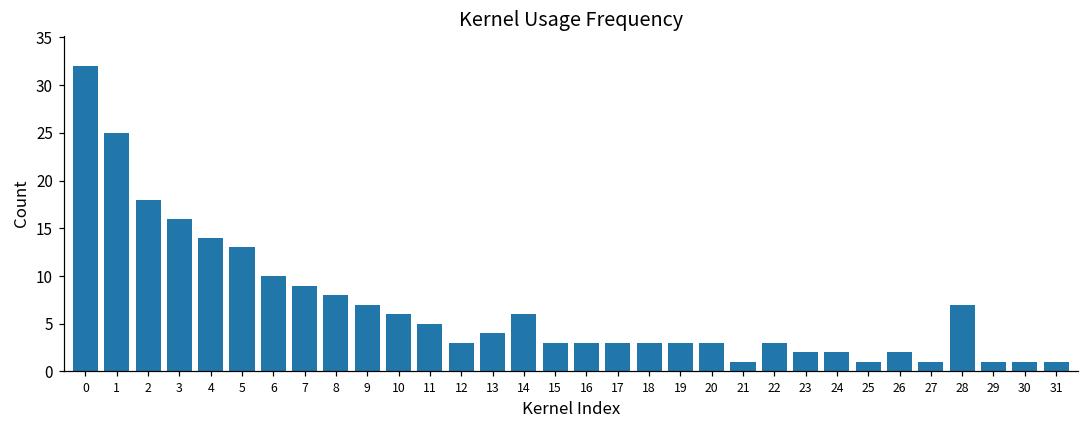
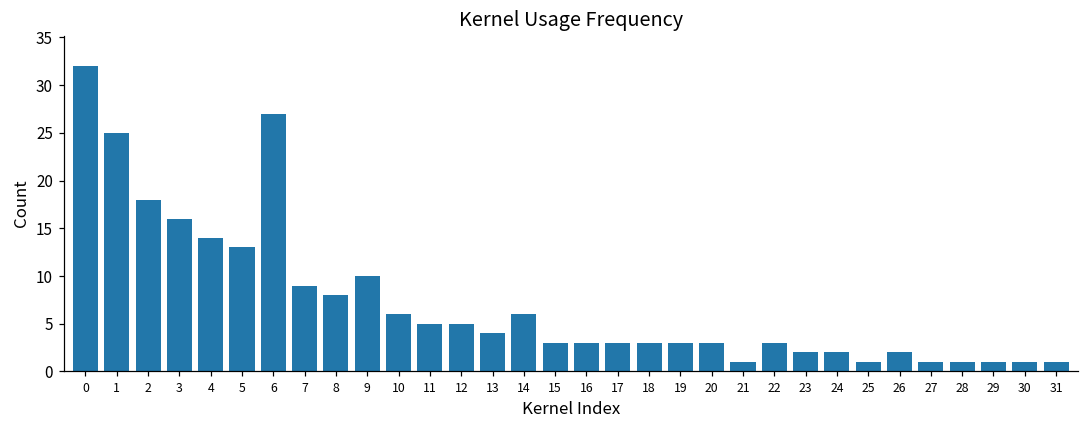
  {
    "0": 32,
    "1": 25,
    "2": 18,
    "3": 16,
    "4": 14,
    "5": 13,
-   "6": 10,
+   "6": 27,
    "7": 9,
    "8": 8,
-   "9": 7,
+   "9": 10,
    "10": 6,
    "11": 5,
-   "12": 3,
+   "12": 5,
    "13": 4,
    "14": 6,
    "15": 3,
    "16": 3,
    "17": 3,
    "18": 3,
    "19": 3,
    "20": 3,
    "21": 1,
    "22": 3,
    "23": 2,
    "24": 2,
    "25": 1,
    "26": 2,
    "27": 1,
-   "28": 7,
+   "28": 1,
    "29": 1,
    "30": 1,
    "31": 1
  }
